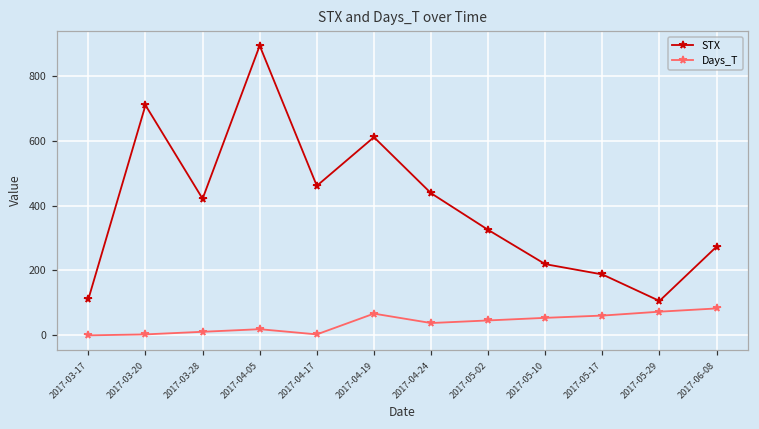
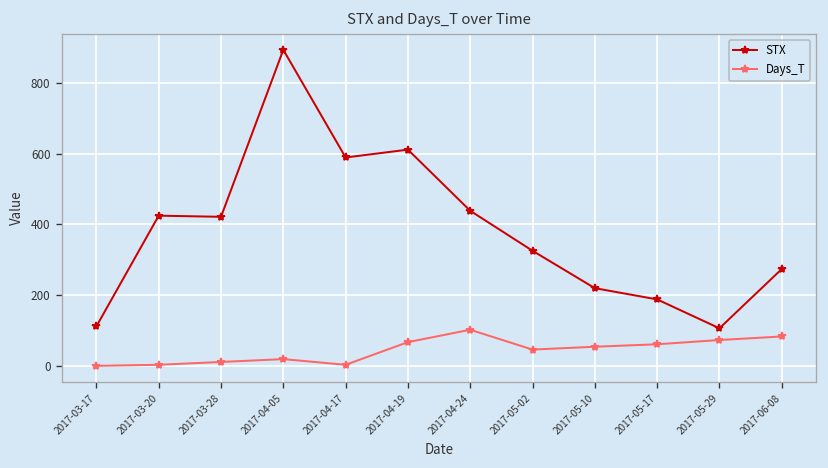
  {
    "STX": {
      "2017-03-17": 110,
-     "2017-03-20": 710,
+     "2017-03-20": 420,
      "2017-03-28": 420,
      "2017-04-05": 890,
-     "2017-04-17": 460,
+     "2017-04-17": 590,
      "2017-04-19": 610,
      "2017-04-24": 440,
      "2017-05-02": 330,
      "2017-05-10": 220,
      "2017-05-17": 190,
      "2017-05-29": 110,
      "2017-06-08": 270
    },
    "Days_T": {
      "2017-03-17": 0,
      "2017-03-20": 0,
      "2017-03-28": 10,
      "2017-04-05": 20,
      "2017-04-17": 0,
      "2017-04-19": 70,
-     "2017-04-24": 40,
+     "2017-04-24": 100,
      "2017-05-02": 50,
      "2017-05-10": 50,
      "2017-05-17": 60,
      "2017-05-29": 70,
      "2017-06-08": 80
    }
  }
